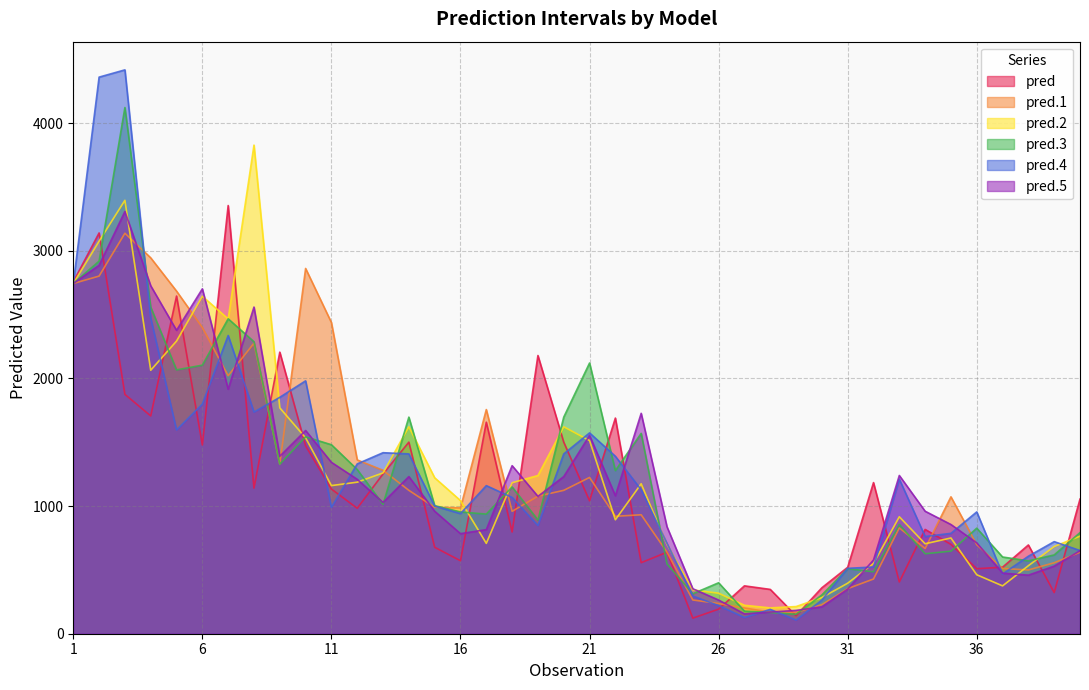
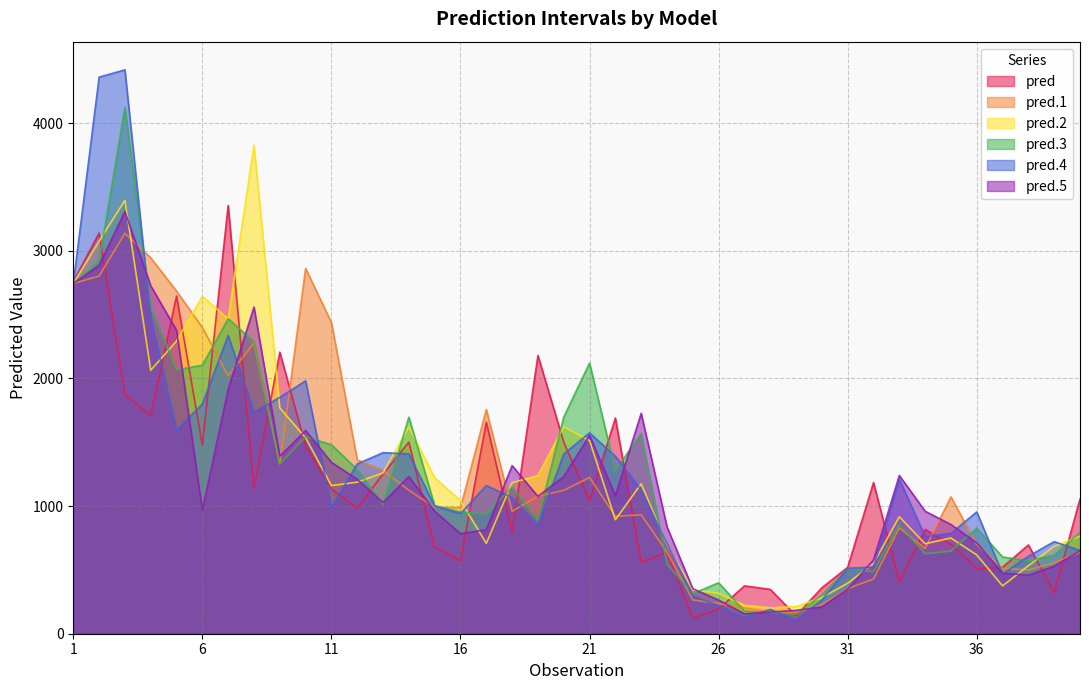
  {
    "pred": {
      "6": 1480,
      "11": 1130,
      "16": 570,
      "21": 1040,
      "26": 190,
      "36": 510
    },
    "pred.1": {
      "6": 2400,
      "11": 2440,
      "16": 990,
      "21": 1220
    },
    "pred.2": {
      "6": 2640,
      "11": 1160,
      "16": 1040,
      "21": 1510,
      "26": 320,
      "31": 400,
-     "36": 460
+     "36": 620
    },
    "pred.3": {
      "6": 2100,
      "11": 1480,
      "21": 2120,
      "26": 400,
      "36": 830
    },
    "pred.4": {
      "6": 1800,
      "11": 990,
      "36": 950
    },
    "pred.5": {
-     "6": 2700,
+     "6": 970,
      "11": 1340,
      "16": 780,
      "26": 260
    }
  }
